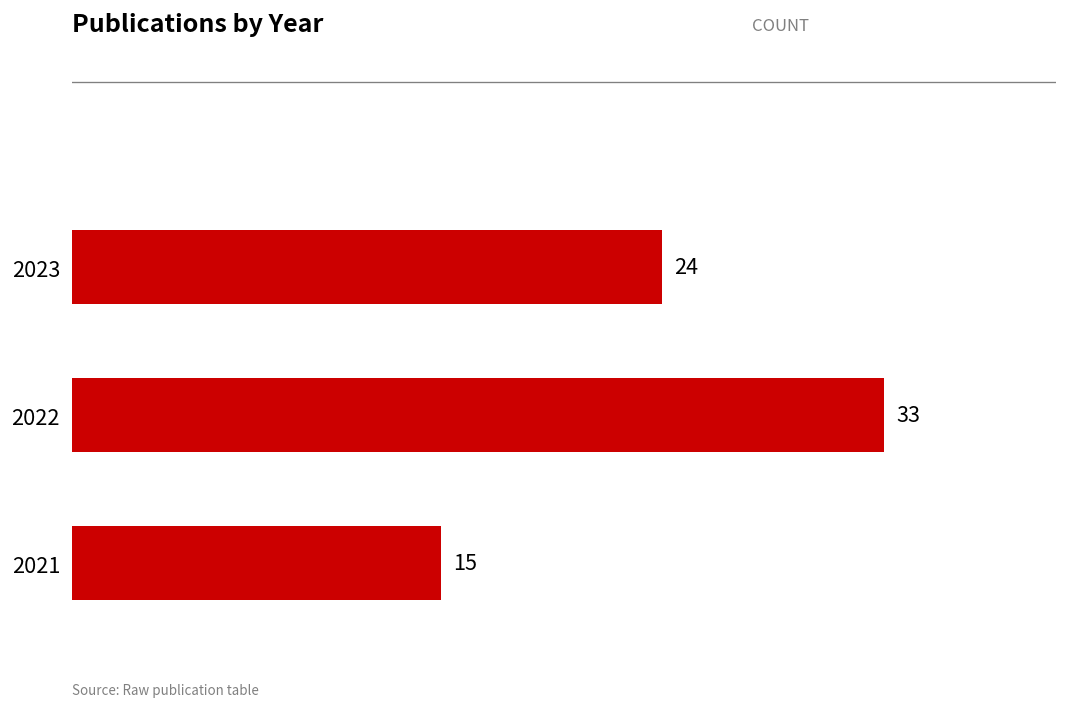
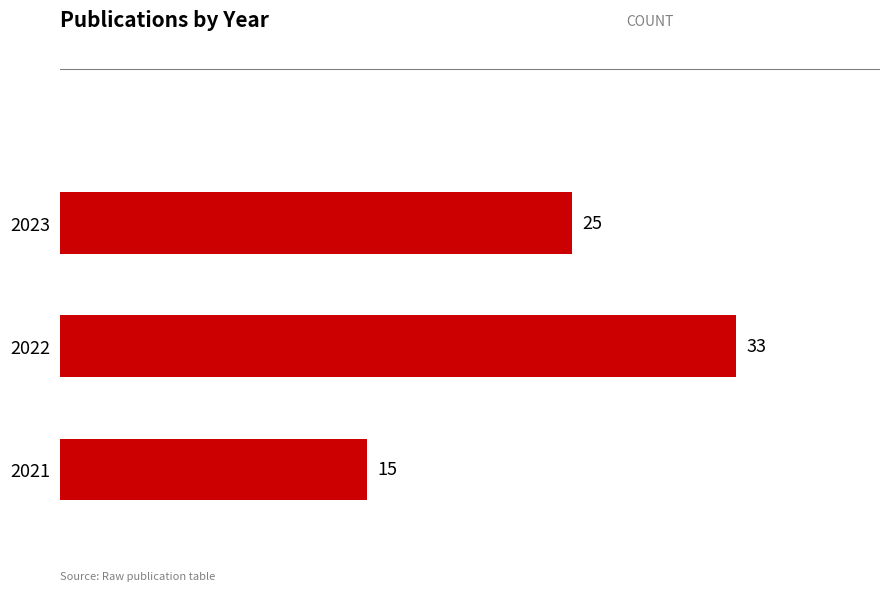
  {
-   "2023": 24,
+   "2023": 25,
    "2022": 33,
    "2021": 15
  }
